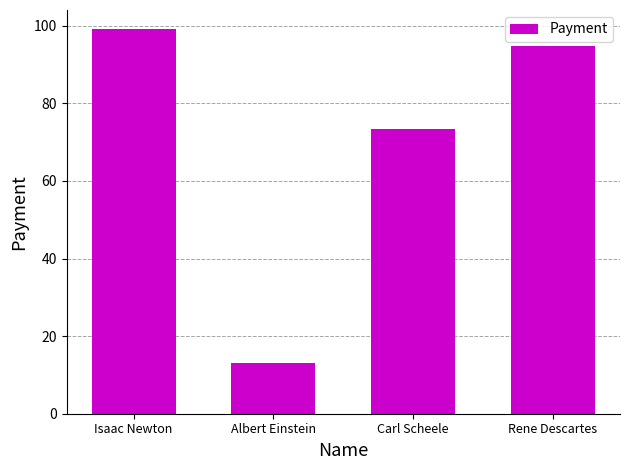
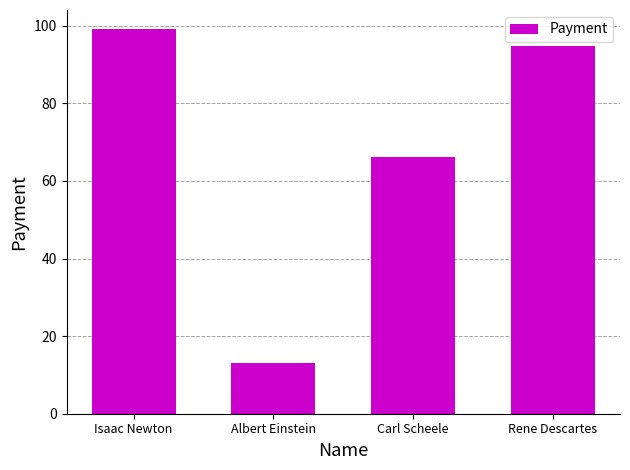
  {
    "Isaac Newton": 99,
    "Albert Einstein": 13,
-   "Carl Scheele": 73,
+   "Carl Scheele": 66,
    "Rene Descartes": 95
  }
